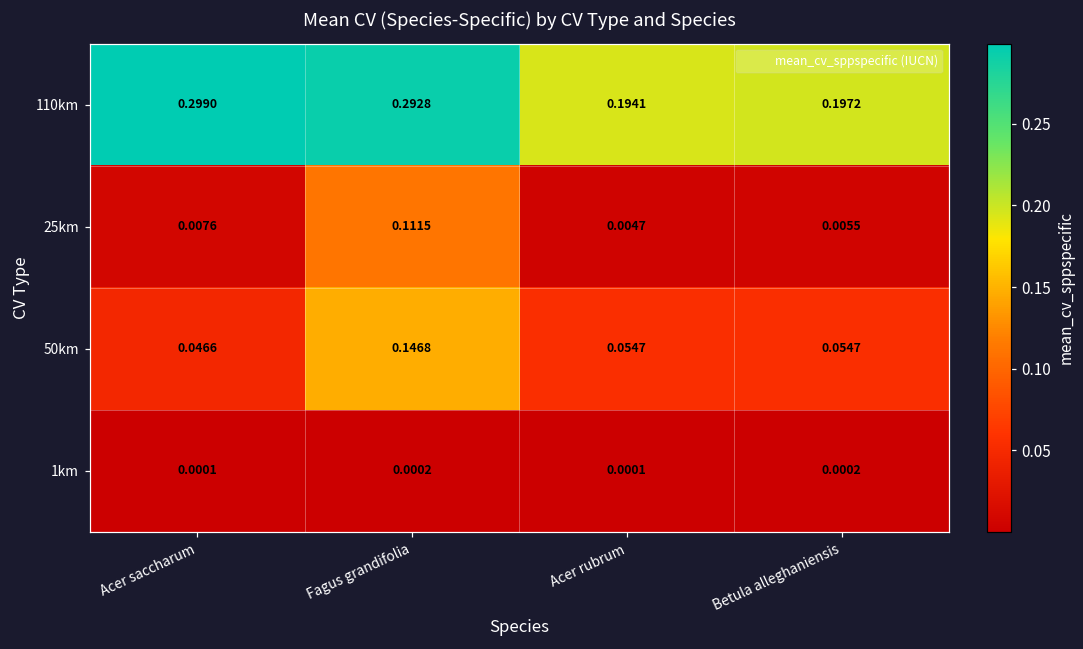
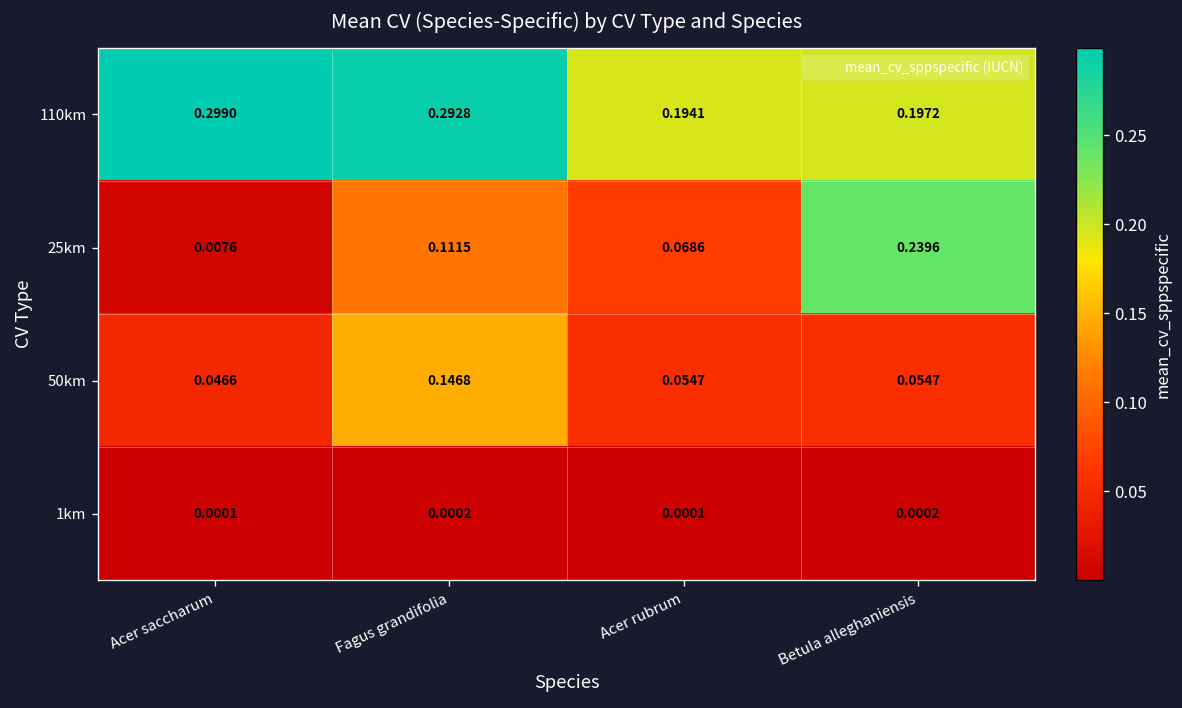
  {
    "110km": {
      "Acer saccharum": 0.2990,
      "Fagus grandifolia": 0.2928,
      "Acer rubrum": 0.1941,
      "Betula alleghaniensis": 0.1972
    },
    "25km": {
      "Acer saccharum": 0.0076,
      "Fagus grandifolia": 0.1115,
-     "Acer rubrum": 0.0047,
-     "Betula alleghaniensis": 0.0055
+     "Acer rubrum": 0.0686,
+     "Betula alleghaniensis": 0.2396
    },
    "50km": {
      "Acer saccharum": 0.0466,
      "Fagus grandifolia": 0.1468,
      "Acer rubrum": 0.0547,
      "Betula alleghaniensis": 0.0547
    },
    "1km": {
      "Acer saccharum": 0.0001,
      "Fagus grandifolia": 0.0002,
      "Acer rubrum": 0.0001,
      "Betula alleghaniensis": 0.0002
    }
  }
